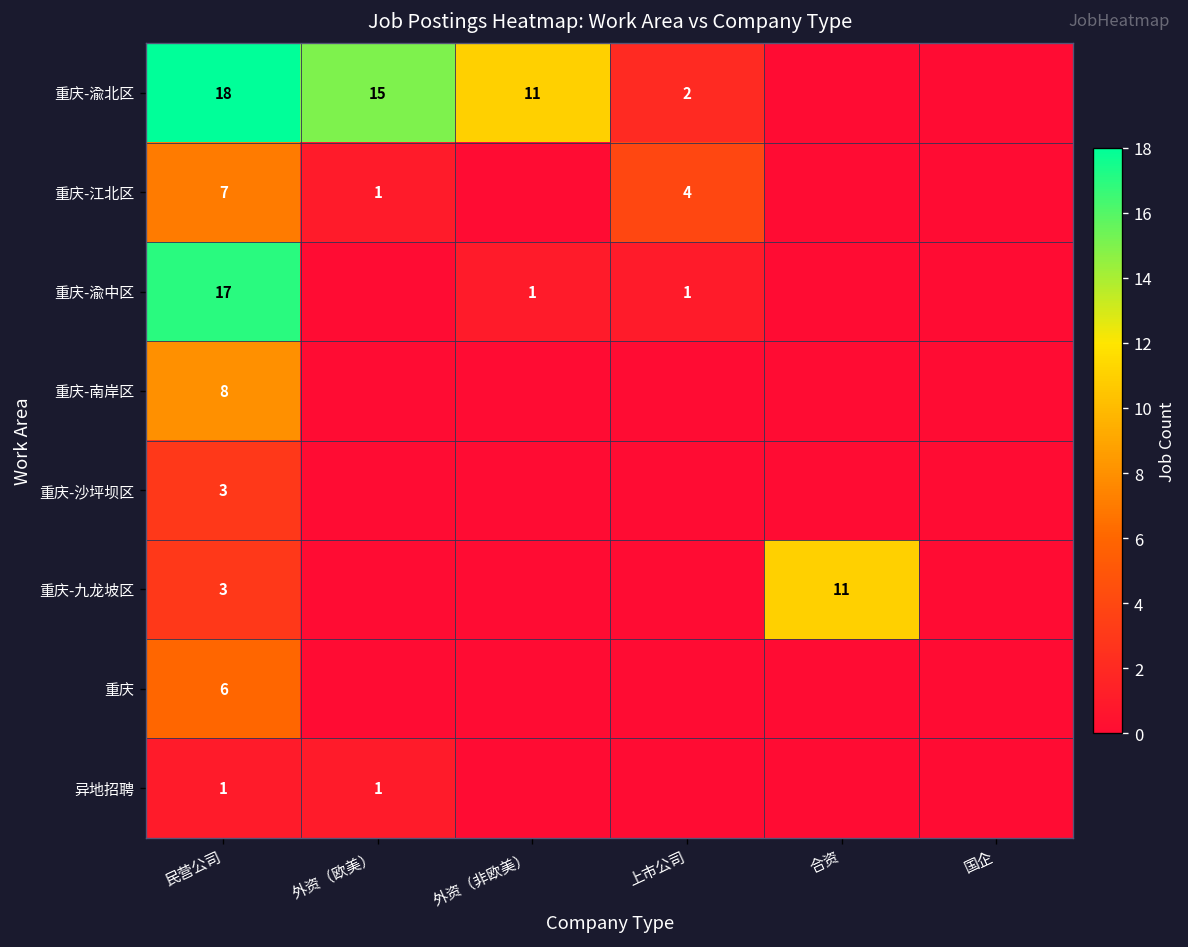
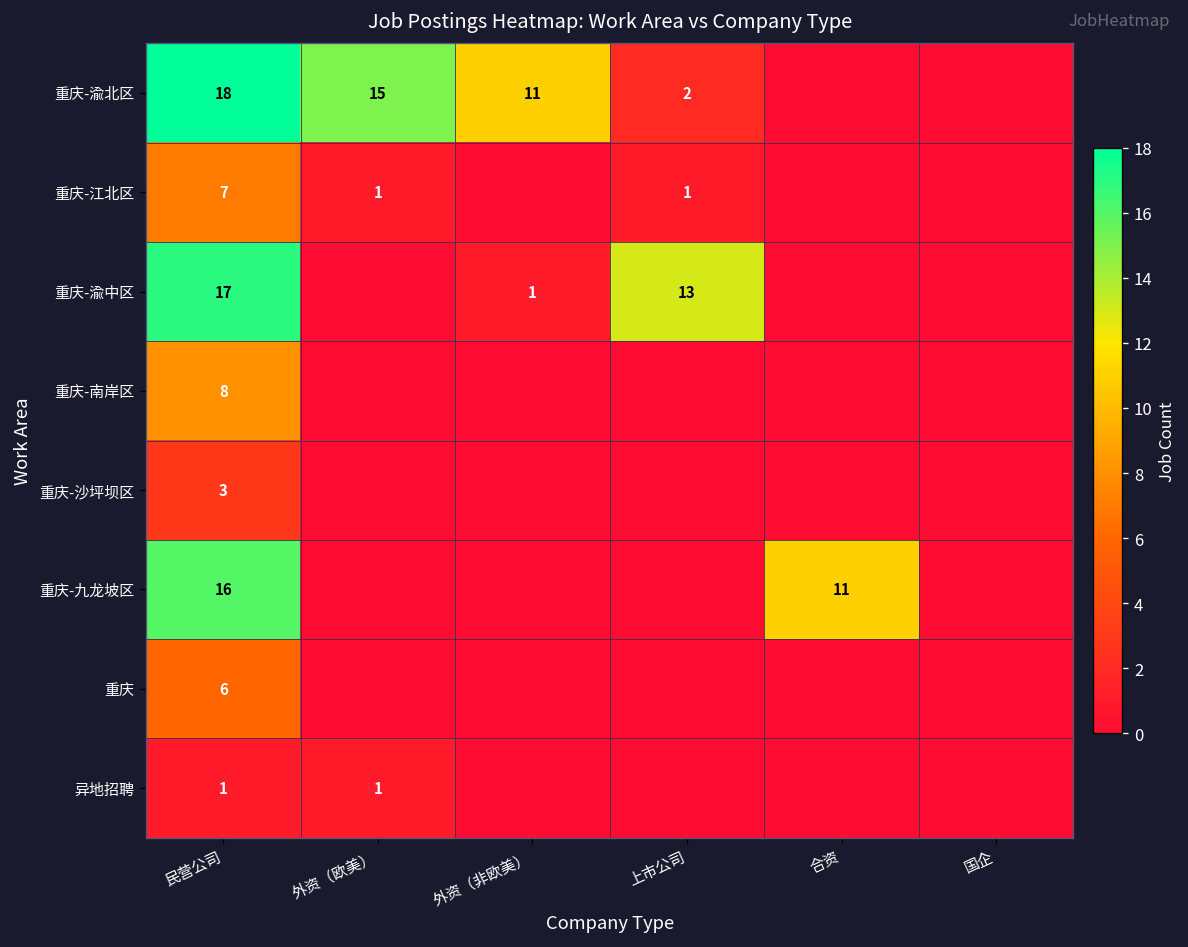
  {
    "重庆-渝北区": {
      "民营公司": 18,
      "外资（欧美）": 15,
      "外资（非欧美）": 11,
      "上市公司": 2
    },
    "重庆-江北区": {
      "民营公司": 7,
      "外资（欧美）": 1,
-     "上市公司": 4
+     "上市公司": 1
    },
    "重庆-渝中区": {
      "民营公司": 17,
      "外资（非欧美）": 1,
-     "上市公司": 1
+     "上市公司": 13
    },
    "重庆-南岸区": {
      "民营公司": 8
    },
    "重庆-沙坪坝区": {
      "民营公司": 3
    },
    "重庆-九龙坡区": {
-     "民营公司": 3,
+     "民营公司": 16,
      "合资": 11
    },
    "重庆": {
      "民营公司": 6
    },
    "异地招聘": {
      "民营公司": 1,
      "外资（欧美）": 1
    }
  }
